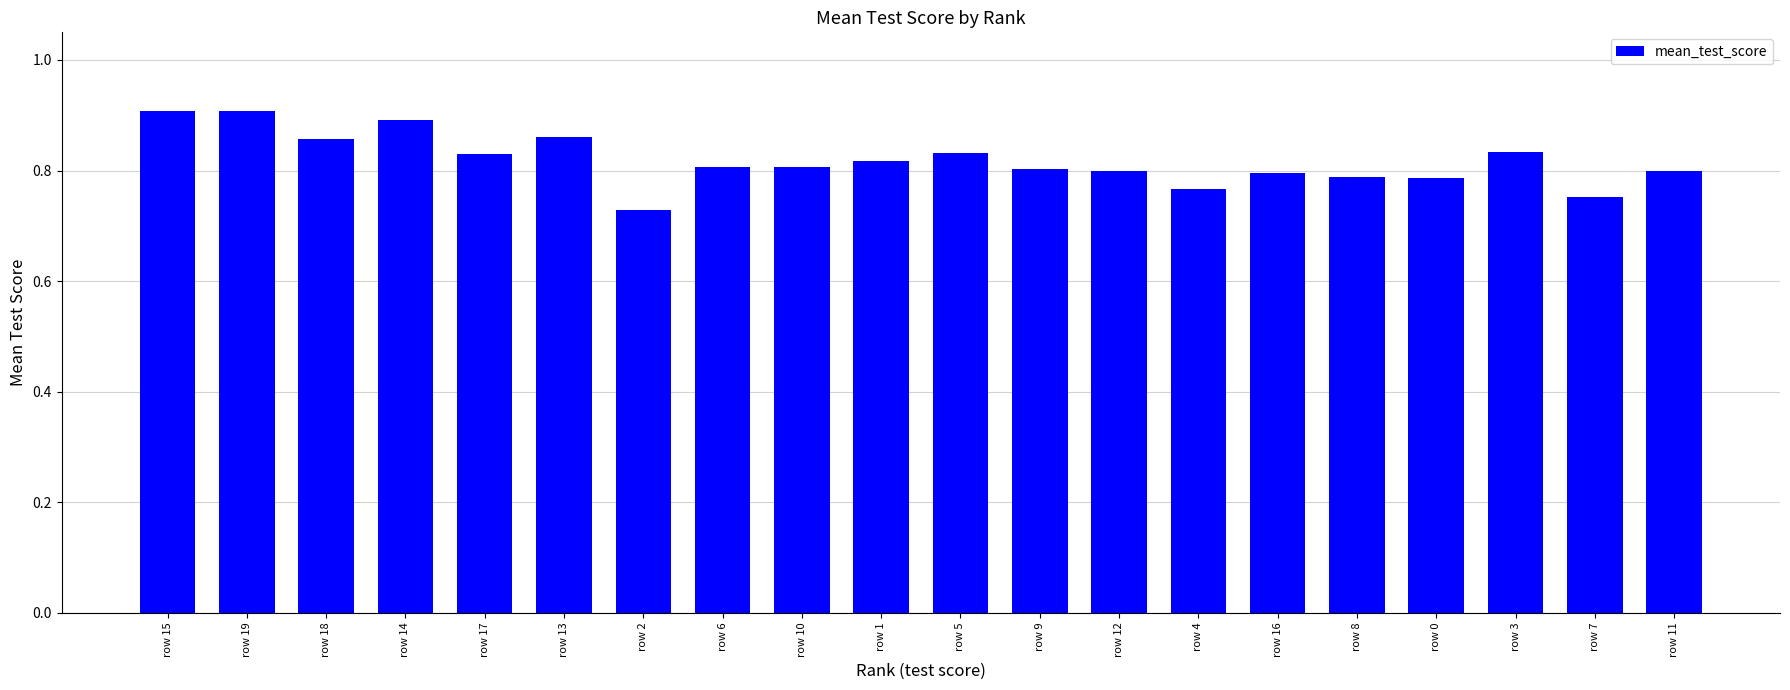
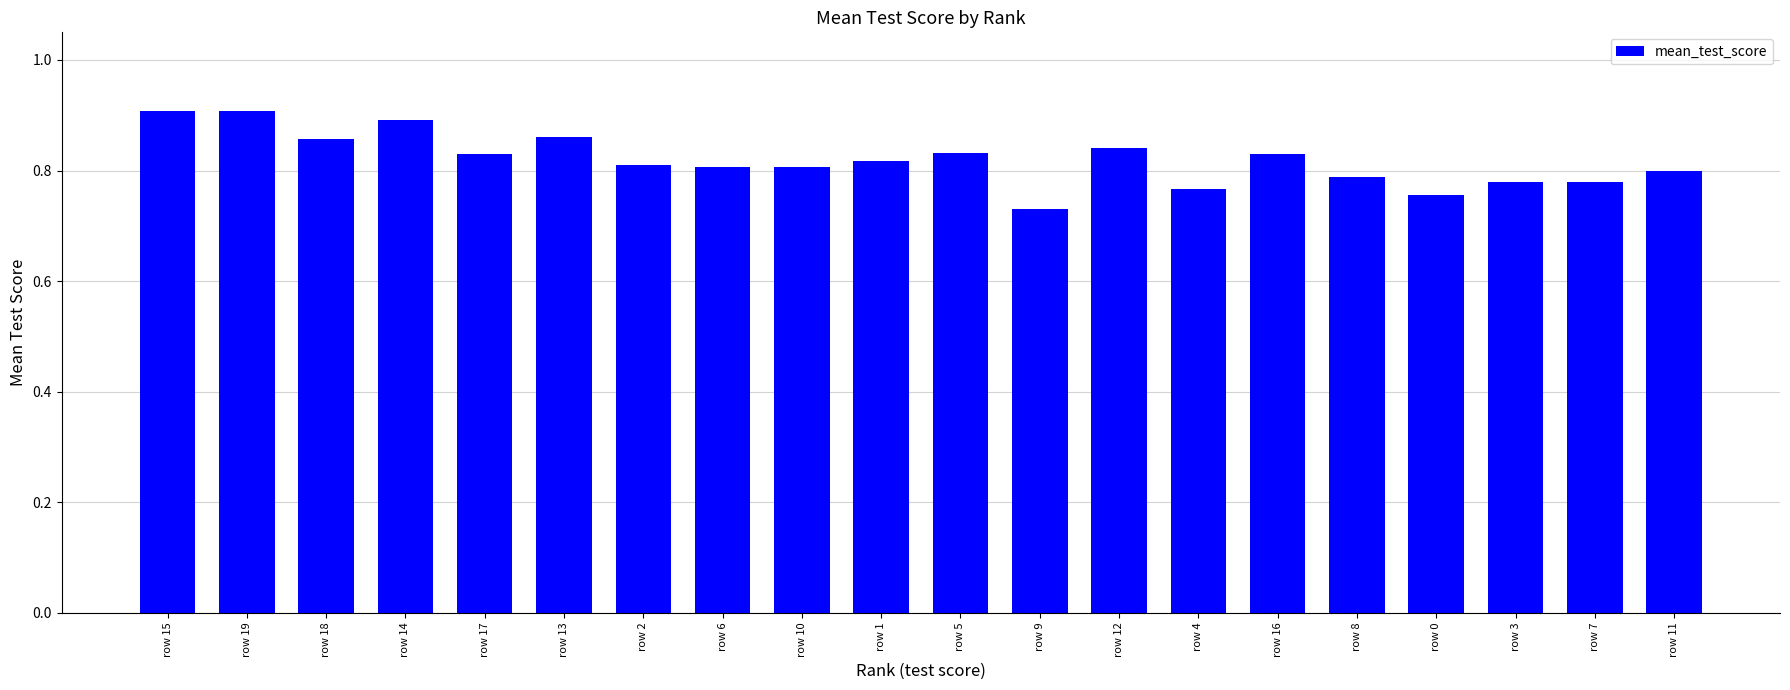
  {
    "row 15": 0.91,
    "row 19": 0.91,
    "row 18": 0.86,
    "row 14": 0.89,
    "row 17": 0.83,
    "row 13": 0.86,
-   "row 2": 0.73,
+   "row 2": 0.81,
    "row 6": 0.81,
    "row 10": 0.81,
    "row 1": 0.82,
    "row 5": 0.83,
-   "row 9": 0.80,
-   "row 12": 0.80,
+   "row 9": 0.73,
+   "row 12": 0.84,
    "row 4": 0.77,
-   "row 16": 0.80,
+   "row 16": 0.83,
    "row 8": 0.79,
-   "row 0": 0.79,
-   "row 3": 0.83,
-   "row 7": 0.75,
+   "row 0": 0.76,
+   "row 3": 0.78,
+   "row 7": 0.78,
    "row 11": 0.80
  }
